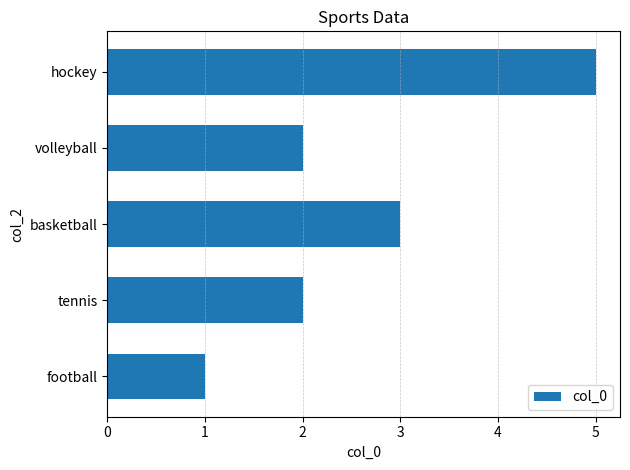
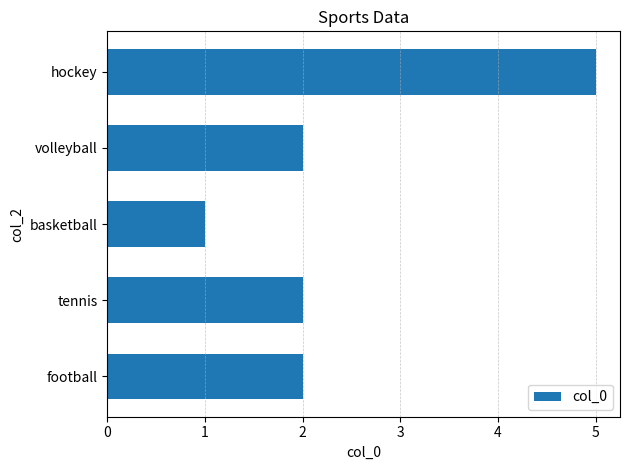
  {
    "hockey": 5,
    "volleyball": 2,
-   "basketball": 3,
+   "basketball": 1,
    "tennis": 2,
-   "football": 1
+   "football": 2
  }
